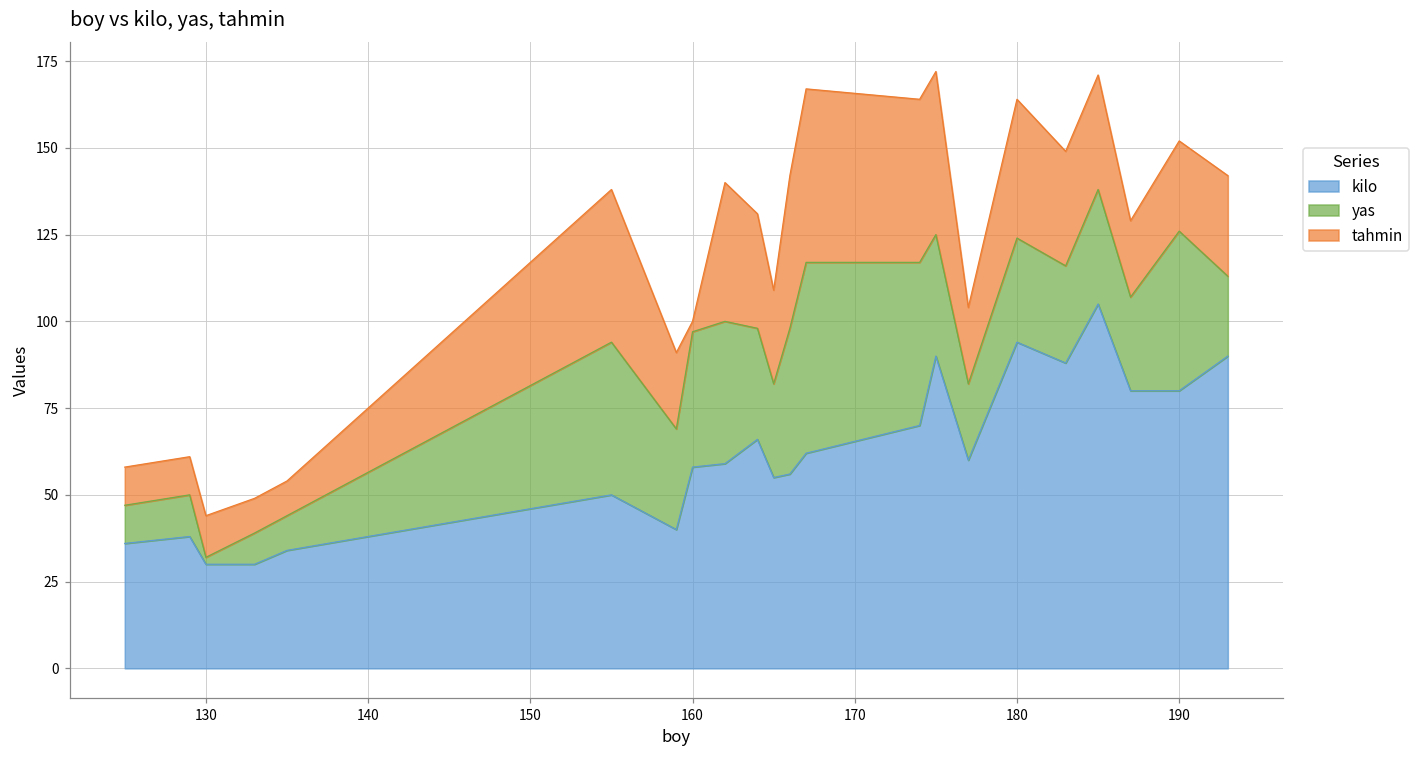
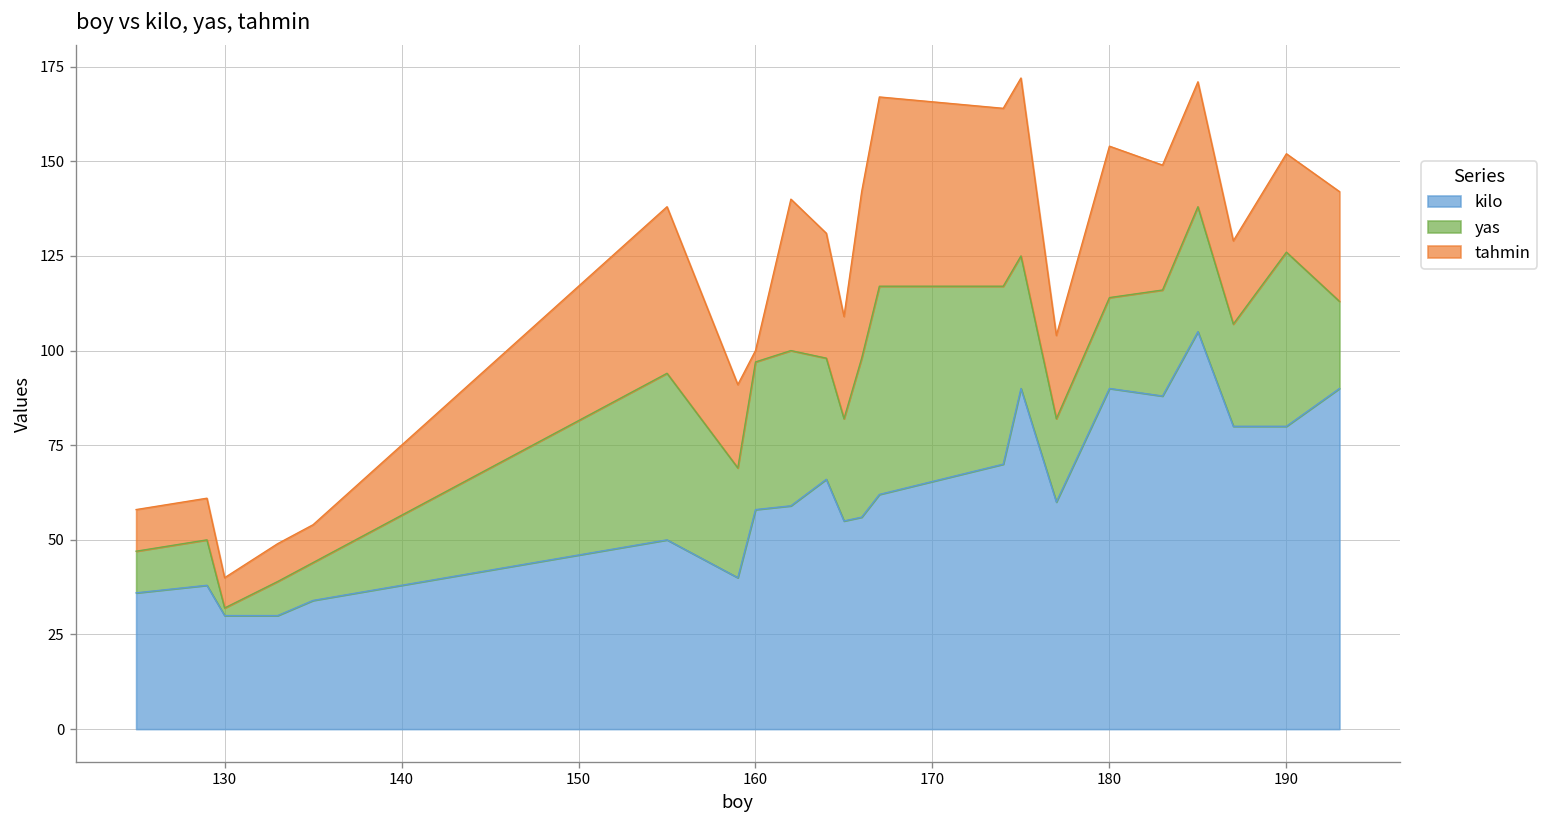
  {
    "kilo": {
      "130": 30,
      "160": 58,
-     "180": 94,
+     "180": 90,
      "190": 80
    },
    "yas": {
      "130": 2,
      "160": 39,
-     "180": 30,
+     "180": 24,
      "190": 46
    },
    "tahmin": {
-     "130": 12,
+     "130": 8,
      "160": 3,
      "180": 40,
      "190": 26
    }
  }
